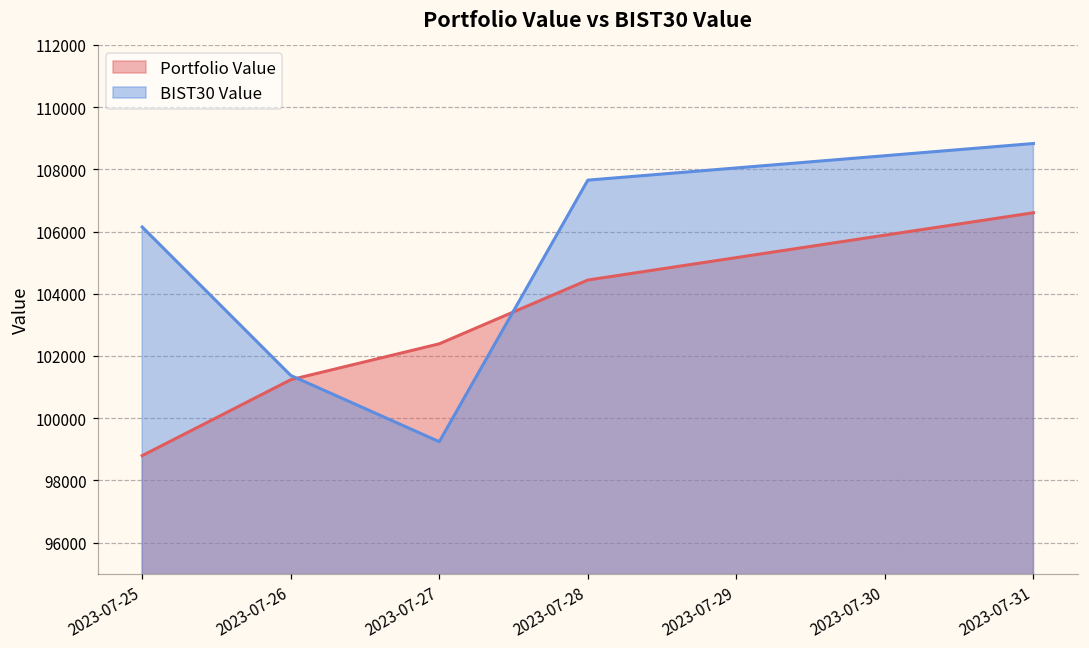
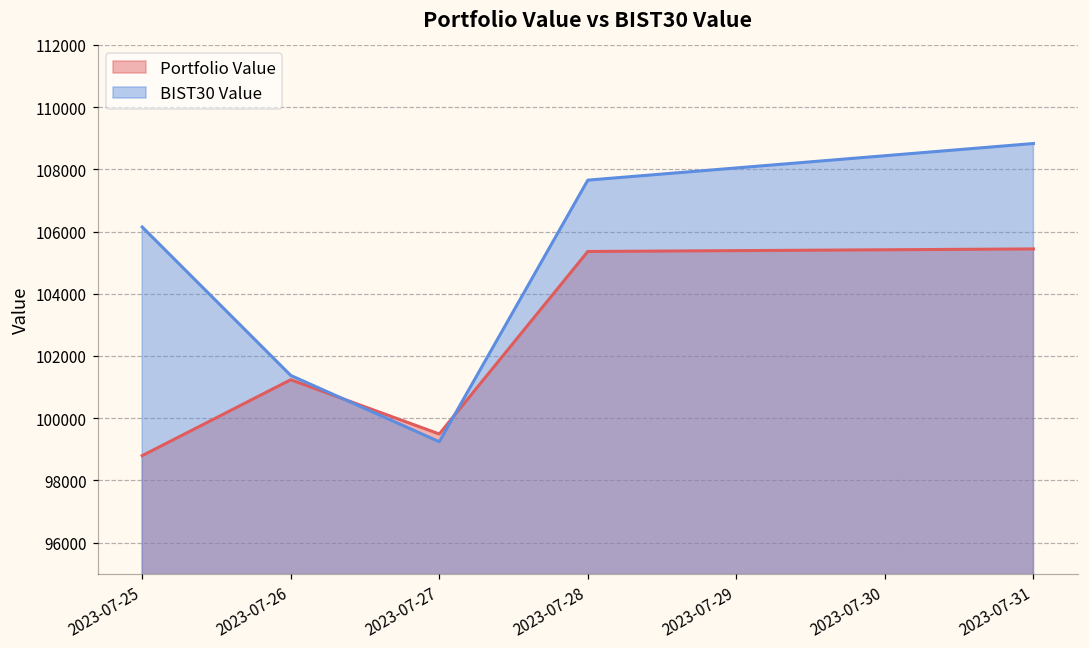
  {
    "Portfolio Value": {
      "2023-07-25": 98800,
      "2023-07-26": 101200,
-     "2023-07-27": 102400,
-     "2023-07-28": 104400,
-     "2023-07-31": 106600
+     "2023-07-27": 99500,
+     "2023-07-28": 105400,
+     "2023-07-31": 105400
    },
    "BIST30 Value": {
      "2023-07-25": 106100,
      "2023-07-26": 101400,
      "2023-07-27": 99200,
      "2023-07-28": 107700,
      "2023-07-31": 108800
    }
  }
